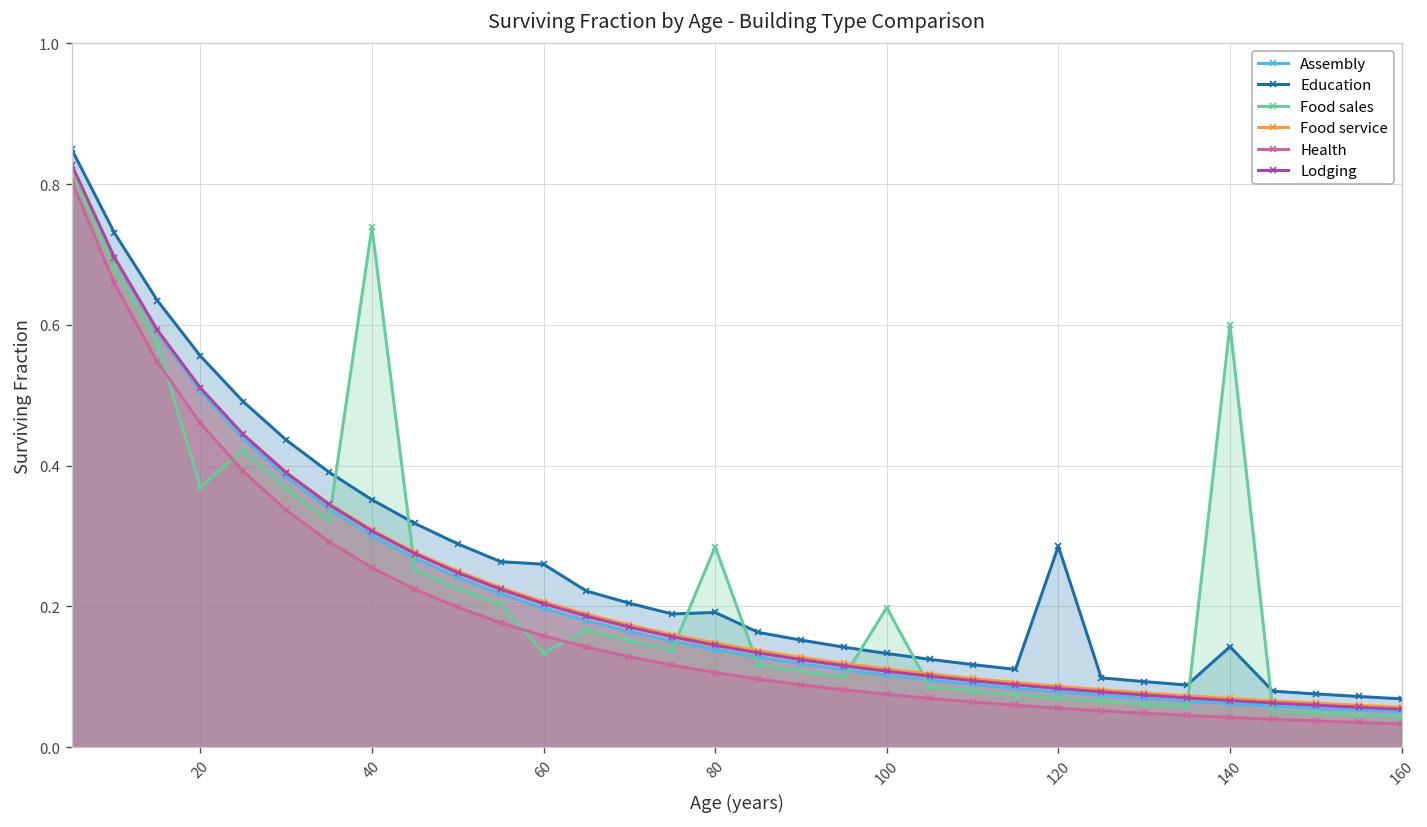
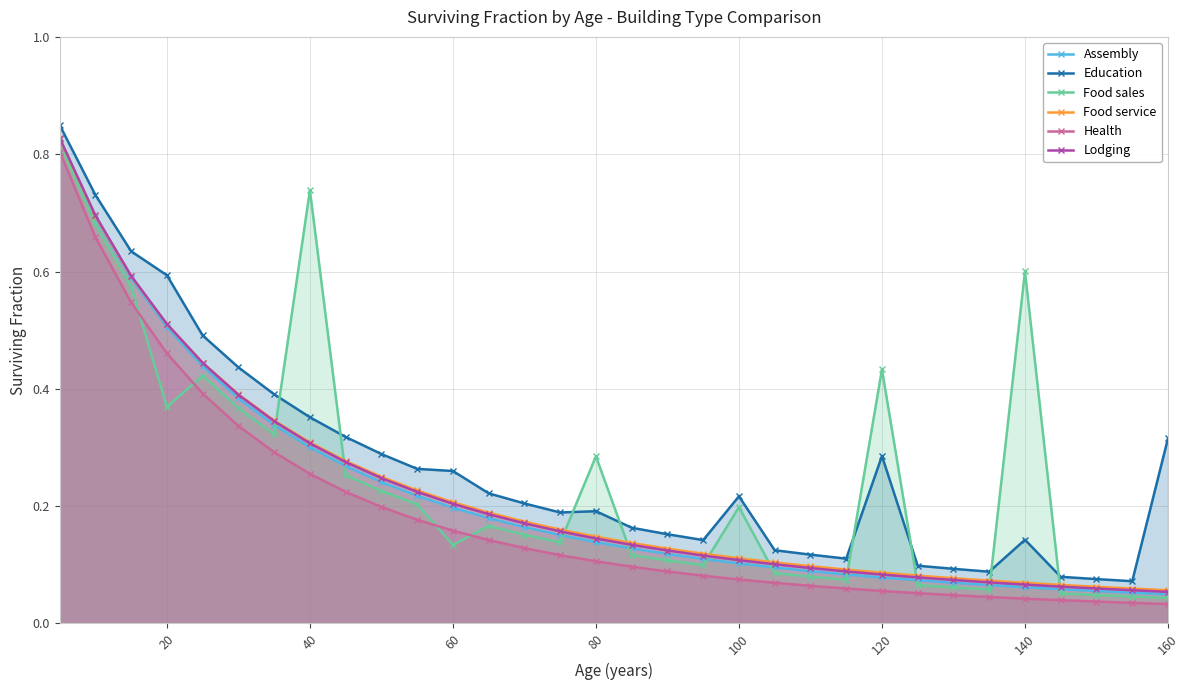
  {
    "Assembly": {
      "20": 0.51,
      "40": 0.30,
      "60": 0.20,
      "80": 0.14,
      "100": 0.10,
      "120": 0.08,
      "140": 0.06
    },
    "Education": {
-     "20": 0.56,
+     "20": 0.59,
      "40": 0.35,
      "60": 0.26,
      "80": 0.19,
-     "100": 0.13,
+     "100": 0.22,
      "120": 0.29,
      "140": 0.14,
-     "160": 0.07
+     "160": 0.32
    },
    "Food sales": {
      "20": 0.37,
      "40": 0.74,
      "60": 0.13,
      "80": 0.28,
      "100": 0.20,
-     "120": 0.07,
+     "120": 0.43,
      "140": 0.60,
      "160": 0.04
    }
  }
